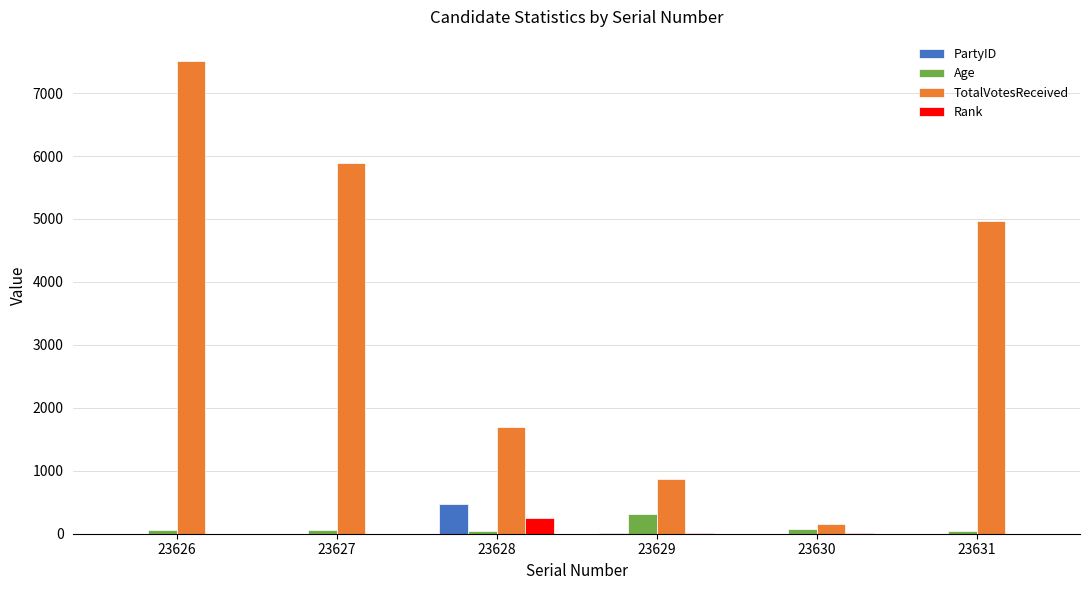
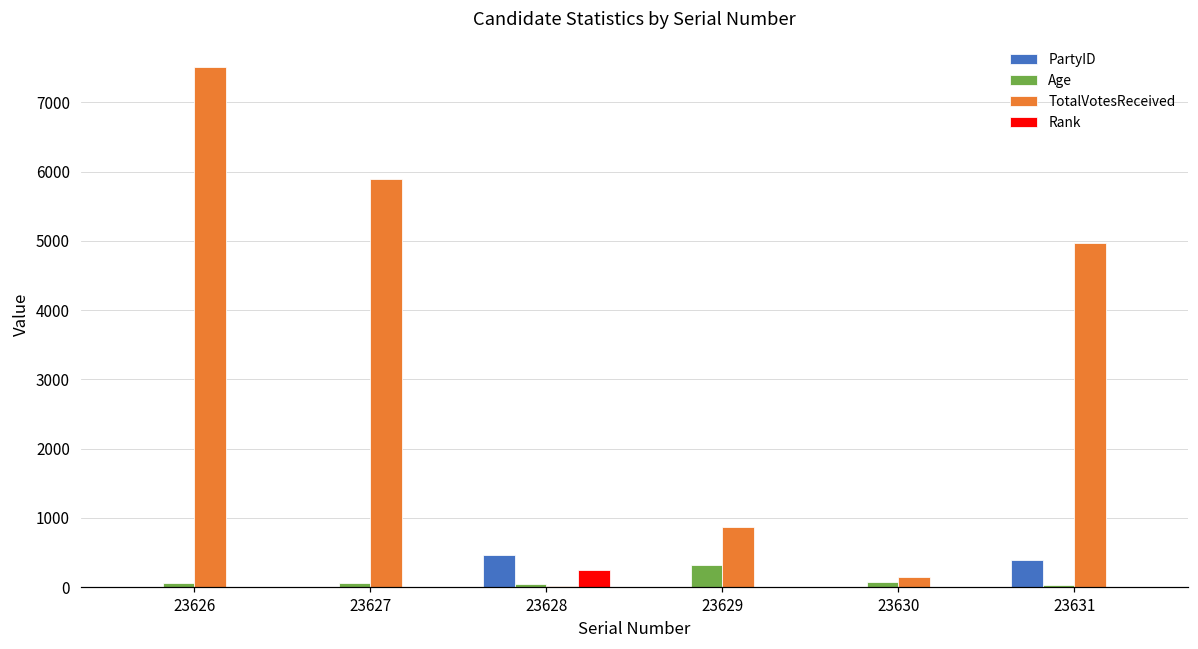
  {
    "PartyID": {
      "23627": 0,
      "23628": 500,
-     "23631": 0
+     "23631": 400
    },
    "Age": {
      "23626": 100,
      "23627": 100,
      "23628": 0,
      "23629": 300,
      "23630": 100
    },
    "TotalVotesReceived": {
      "23626": 7500,
      "23627": 5900,
-     "23628": 1700,
+     "23628": 0,
      "23629": 900,
      "23630": 100,
      "23631": 5000
    },
    "Rank": {
      "23628": 200
    }
  }
